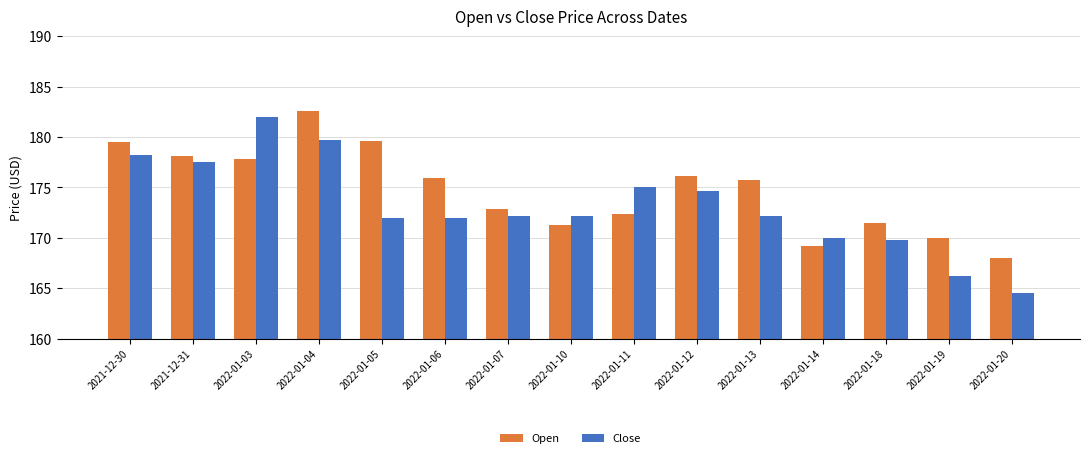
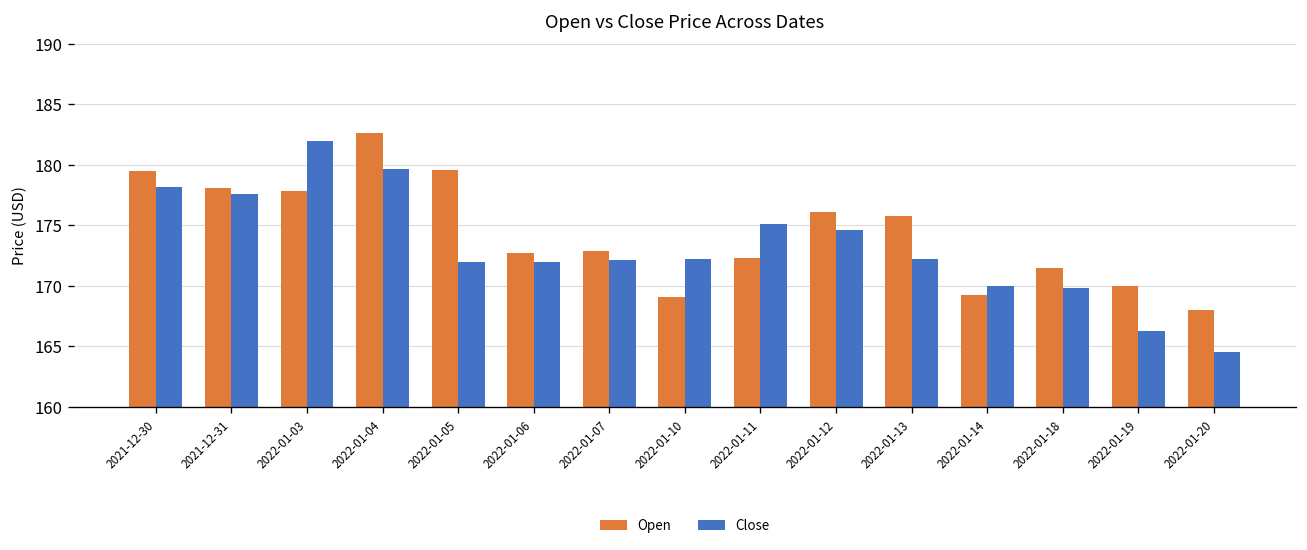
  {
    "Open": {
      "2021-12-30": 179.5,
      "2021-12-31": 178.1,
      "2022-01-03": 177.8,
      "2022-01-04": 182.6,
      "2022-01-05": 179.6,
-     "2022-01-06": 175.9,
+     "2022-01-06": 172.7,
      "2022-01-07": 172.9,
-     "2022-01-10": 171.3,
+     "2022-01-10": 169.1,
      "2022-01-11": 172.3,
      "2022-01-12": 176.1,
      "2022-01-13": 175.8,
      "2022-01-14": 169.2,
      "2022-01-18": 171.5,
      "2022-01-19": 170.0,
      "2022-01-20": 168.0
    },
    "Close": {
      "2021-12-30": 178.2,
      "2021-12-31": 177.6,
      "2022-01-03": 182.0,
      "2022-01-04": 179.7,
      "2022-01-05": 171.9,
      "2022-01-06": 172.0,
      "2022-01-07": 172.2,
      "2022-01-10": 172.2,
      "2022-01-11": 175.1,
      "2022-01-12": 174.6,
      "2022-01-13": 172.2,
      "2022-01-14": 170.0,
      "2022-01-18": 169.8,
      "2022-01-19": 166.2,
      "2022-01-20": 164.5
    }
  }
